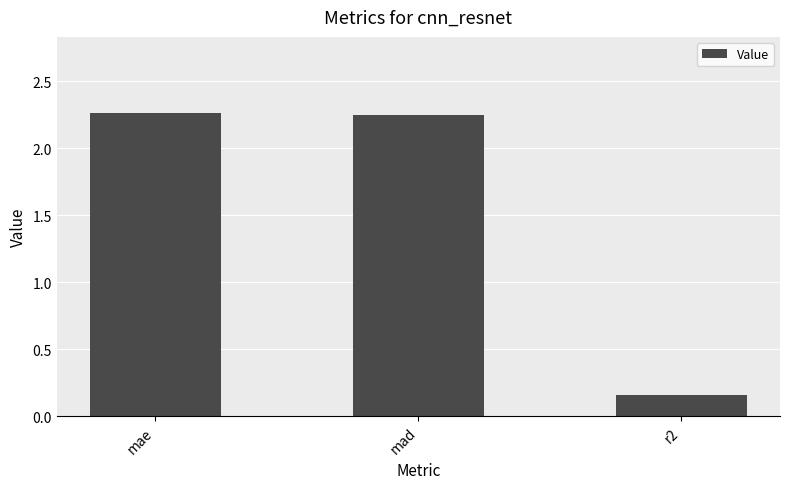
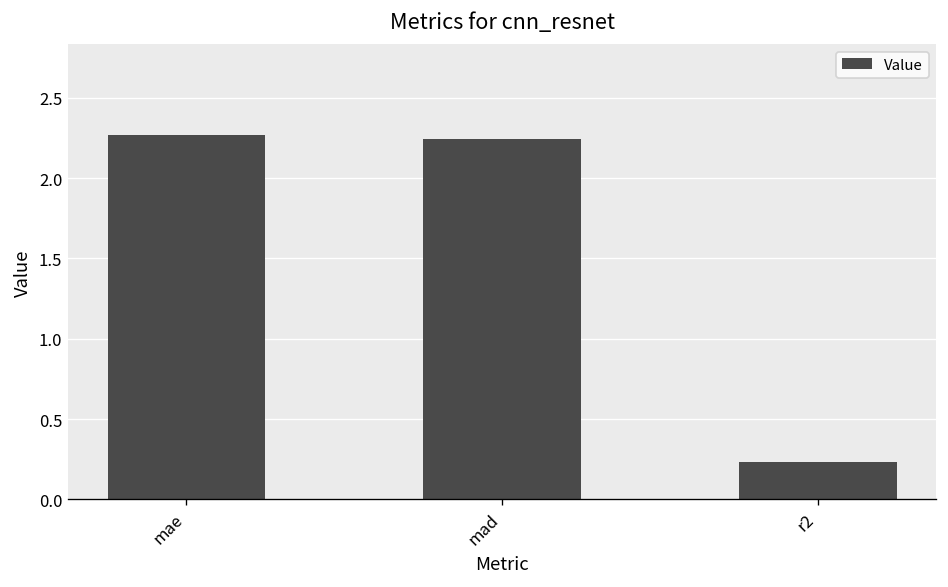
  {
    "mae": 2.26,
    "mad": 2.25,
-   "r2": 0.16
+   "r2": 0.23
  }
